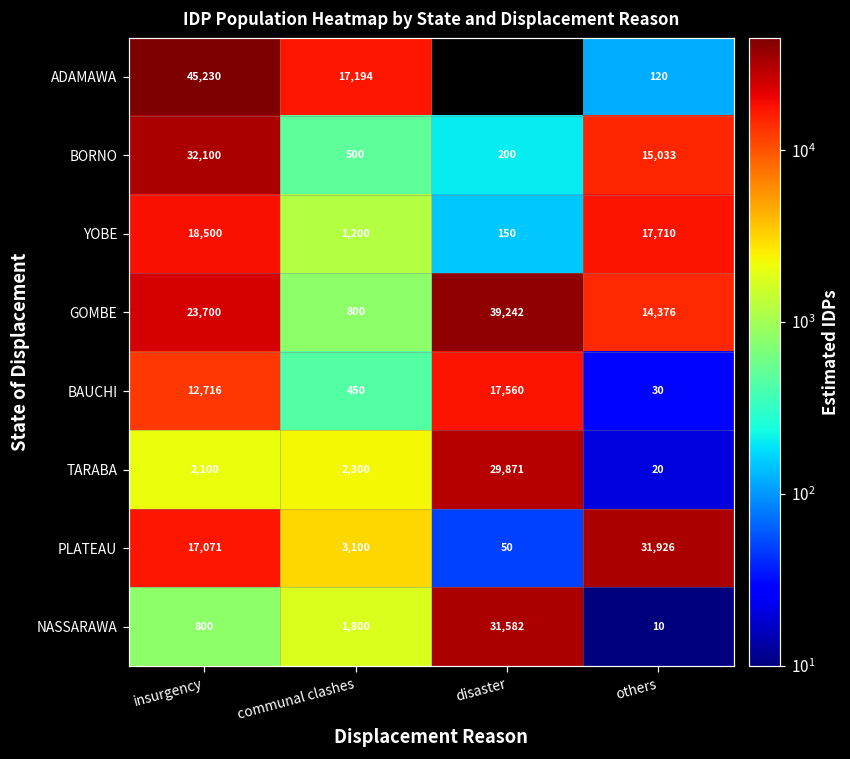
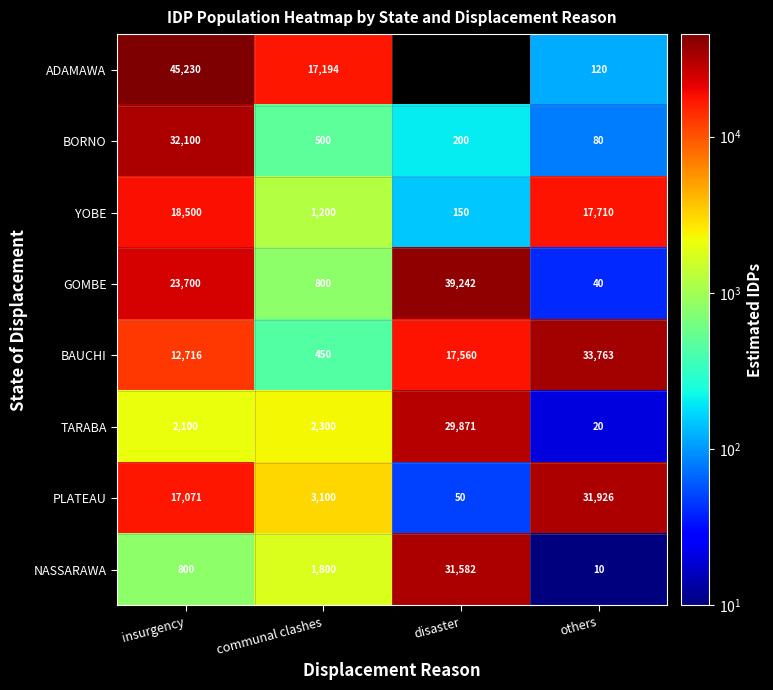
  {
    "ADAMAWA": {
      "insurgency": "45,230",
      "communal clashes": "17,194",
      "others": "120"
    },
    "BORNO": {
      "insurgency": "32,100",
      "communal clashes": "500",
      "disaster": "200",
-     "others": "15,033"
+     "others": "80"
    },
    "YOBE": {
      "insurgency": "18,500",
      "communal clashes": "1,200",
      "disaster": "150",
      "others": "17,710"
    },
    "GOMBE": {
      "insurgency": "23,700",
      "communal clashes": "800",
      "disaster": "39,242",
-     "others": "14,376"
+     "others": "40"
    },
    "BAUCHI": {
      "insurgency": "12,716",
      "communal clashes": "450",
      "disaster": "17,560",
-     "others": "30"
+     "others": "33,763"
    },
    "TARABA": {
      "insurgency": "2,100",
      "communal clashes": "2,300",
      "disaster": "29,871",
      "others": "20"
    },
    "PLATEAU": {
      "insurgency": "17,071",
      "communal clashes": "3,100",
      "disaster": "50",
      "others": "31,926"
    },
    "NASSARAWA": {
      "insurgency": "800",
      "communal clashes": "1,800",
      "disaster": "31,582",
      "others": "10"
    }
  }
